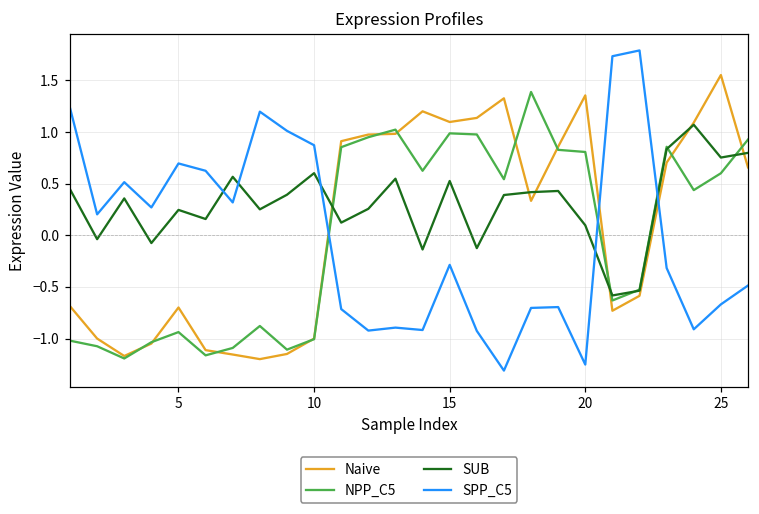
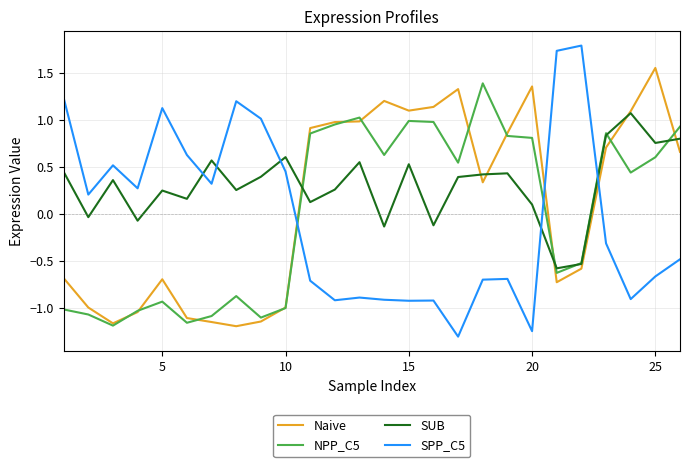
  {
    "Naive": {
      "5": -0.7,
      "15": 1.1,
      "20": 1.4,
      "25": 1.6
    },
    "NPP_C5": {
      "5": -0.9,
      "15": 1.0,
      "20": 0.8,
      "25": 0.6
    },
    "SUB": {
      "5": 0.2,
      "10": 0.6,
      "15": 0.5,
      "20": 0.1,
      "25": 0.8
    },
    "SPP_C5": {
-     "5": 0.7,
-     "10": 0.9,
-     "15": -0.3,
+     "5": 1.1,
+     "10": 0.4,
+     "15": -0.9,
      "20": -1.3,
      "25": -0.7
    }
  }
